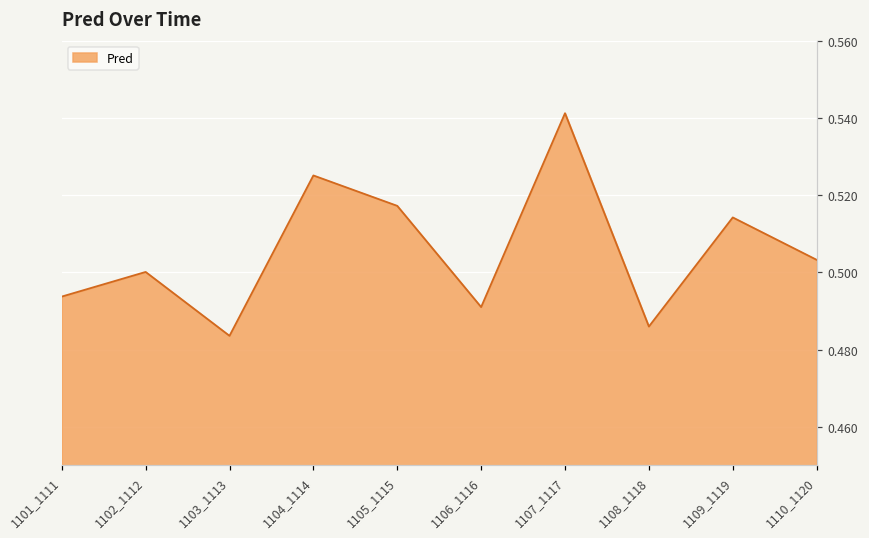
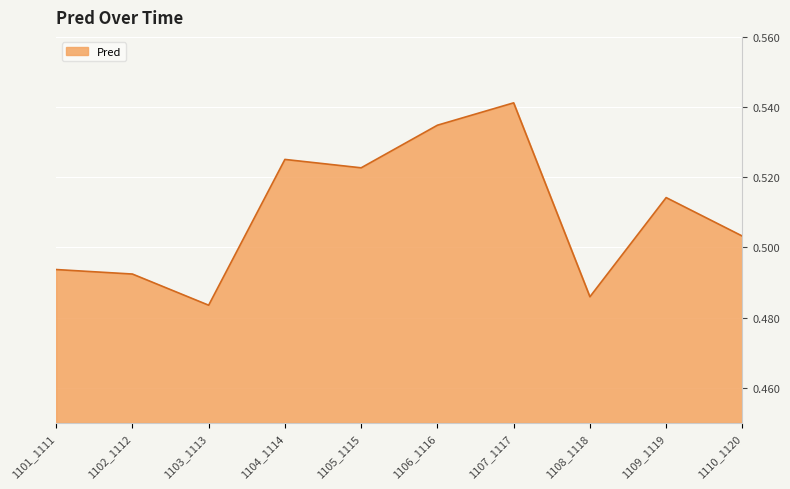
  {
    "1101_1111": 0.494,
-   "1102_1112": 0.500,
+   "1102_1112": 0.492,
    "1103_1113": 0.484,
    "1104_1114": 0.525,
-   "1105_1115": 0.517,
-   "1106_1116": 0.491,
+   "1105_1115": 0.523,
+   "1106_1116": 0.535,
    "1107_1117": 0.541,
    "1108_1118": 0.486,
    "1109_1119": 0.514,
    "1110_1120": 0.503
  }
